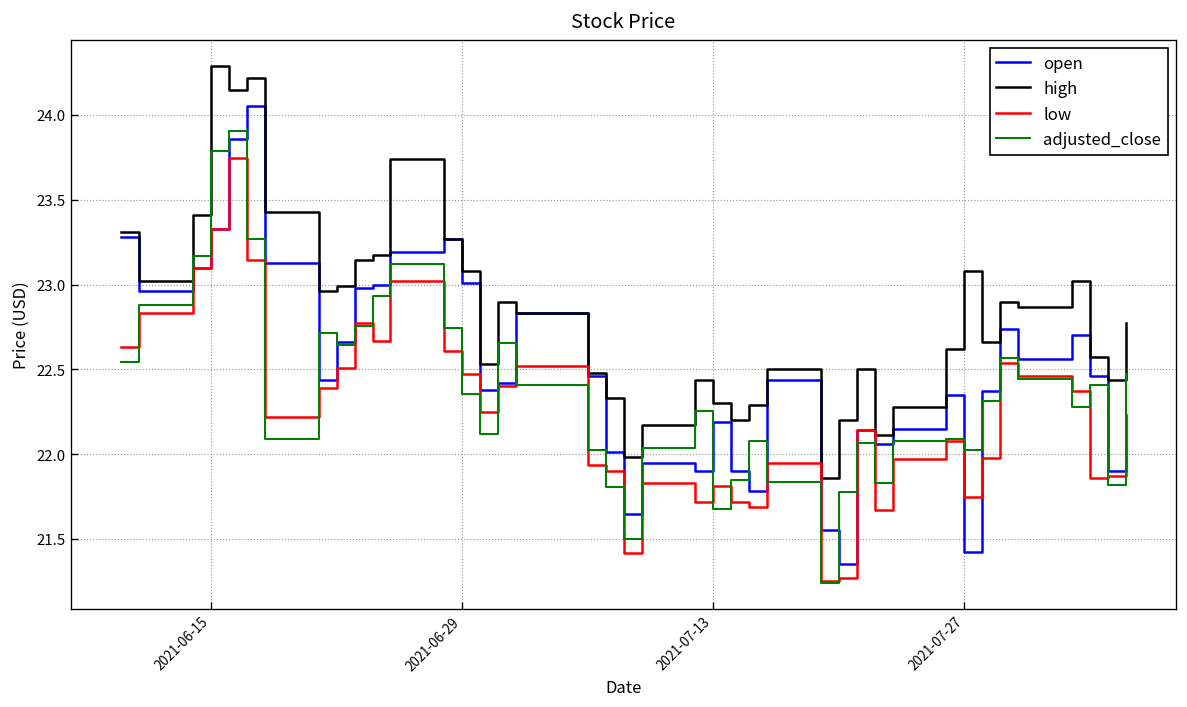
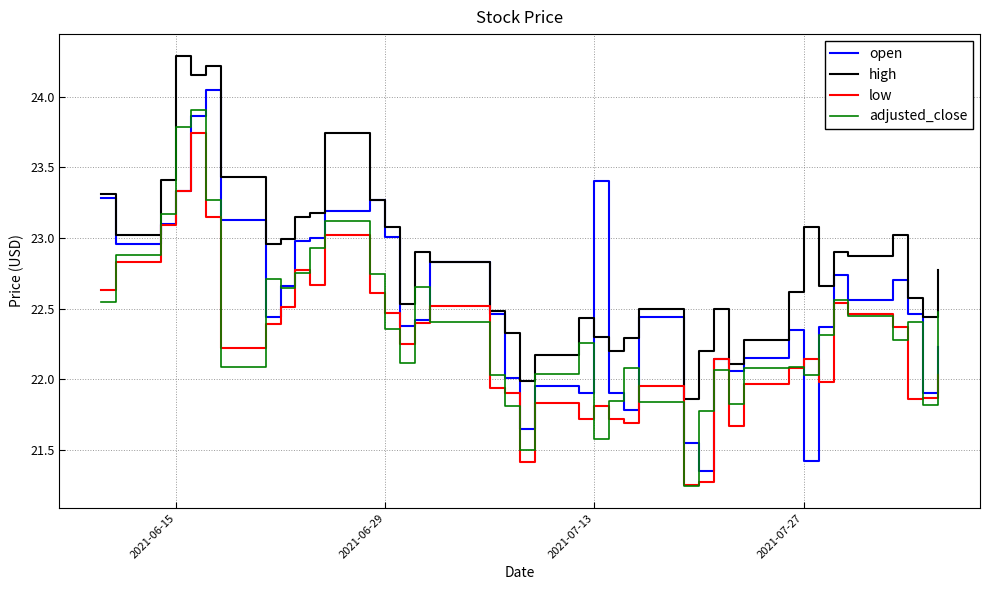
  {
    "open": {
      "2021-06-29": 23.01,
-     "2021-07-13": 22.19,
+     "2021-07-13": 23.40,
      "2021-07-27": 21.42
    },
    "high": {
      "2021-06-15": 24.29,
      "2021-06-29": 23.08,
      "2021-07-13": 22.30,
      "2021-07-27": 23.08
    },
    "low": {
      "2021-06-29": 22.47,
      "2021-07-13": 21.81,
-     "2021-07-27": 21.75
+     "2021-07-27": 22.14
    },
    "adjusted_close": {
      "2021-06-15": 23.79,
      "2021-06-29": 22.36,
-     "2021-07-13": 21.68,
+     "2021-07-13": 21.57,
      "2021-07-27": 22.03
    }
  }
